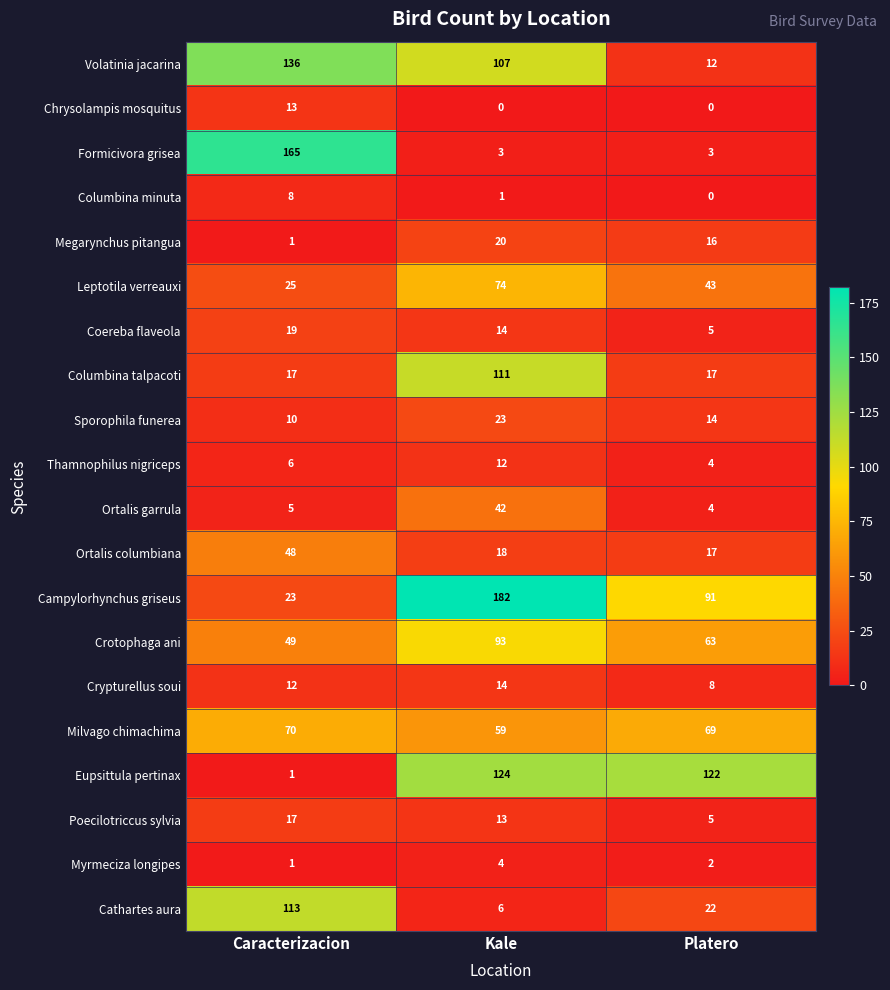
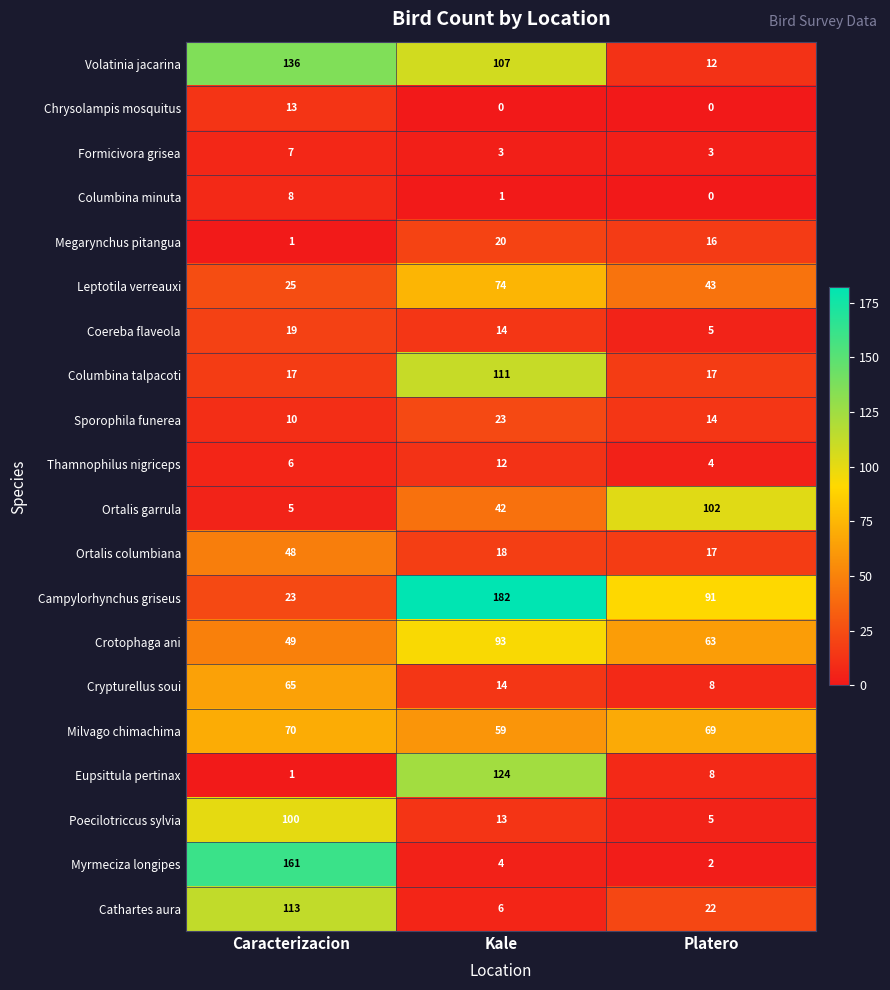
  {
    "Volatinia jacarina": {
      "Caracterizacion": 136,
      "Kale": 107,
      "Platero": 12
    },
    "Chrysolampis mosquitus": {
      "Caracterizacion": 13,
      "Kale": 0,
      "Platero": 0
    },
    "Formicivora grisea": {
-     "Caracterizacion": 165,
+     "Caracterizacion": 7,
      "Kale": 3,
      "Platero": 3
    },
    "Columbina minuta": {
      "Caracterizacion": 8,
      "Kale": 1,
      "Platero": 0
    },
    "Megarynchus pitangua": {
      "Caracterizacion": 1,
      "Kale": 20,
      "Platero": 16
    },
    "Leptotila verreauxi": {
      "Caracterizacion": 25,
      "Kale": 74,
      "Platero": 43
    },
    "Coereba flaveola": {
      "Caracterizacion": 19,
      "Kale": 14,
      "Platero": 5
    },
    "Columbina talpacoti": {
      "Caracterizacion": 17,
      "Kale": 111,
      "Platero": 17
    },
    "Sporophila funerea": {
      "Caracterizacion": 10,
      "Kale": 23,
      "Platero": 14
    },
    "Thamnophilus nigriceps": {
      "Caracterizacion": 6,
      "Kale": 12,
      "Platero": 4
    },
    "Ortalis garrula": {
      "Caracterizacion": 5,
      "Kale": 42,
-     "Platero": 4
+     "Platero": 102
    },
    "Ortalis columbiana": {
      "Caracterizacion": 48,
      "Kale": 18,
      "Platero": 17
    },
    "Campylorhynchus griseus": {
      "Caracterizacion": 23,
      "Kale": 182,
      "Platero": 91
    },
    "Crotophaga ani": {
      "Caracterizacion": 49,
      "Kale": 93,
      "Platero": 63
    },
    "Crypturellus soui": {
-     "Caracterizacion": 12,
+     "Caracterizacion": 65,
      "Kale": 14,
      "Platero": 8
    },
    "Milvago chimachima": {
      "Caracterizacion": 70,
      "Kale": 59,
      "Platero": 69
    },
    "Eupsittula pertinax": {
      "Caracterizacion": 1,
      "Kale": 124,
-     "Platero": 122
+     "Platero": 8
    },
    "Poecilotriccus sylvia": {
-     "Caracterizacion": 17,
+     "Caracterizacion": 100,
      "Kale": 13,
      "Platero": 5
    },
    "Myrmeciza longipes": {
-     "Caracterizacion": 1,
+     "Caracterizacion": 161,
      "Kale": 4,
      "Platero": 2
    },
    "Cathartes aura": {
      "Caracterizacion": 113,
      "Kale": 6,
      "Platero": 22
    }
  }
